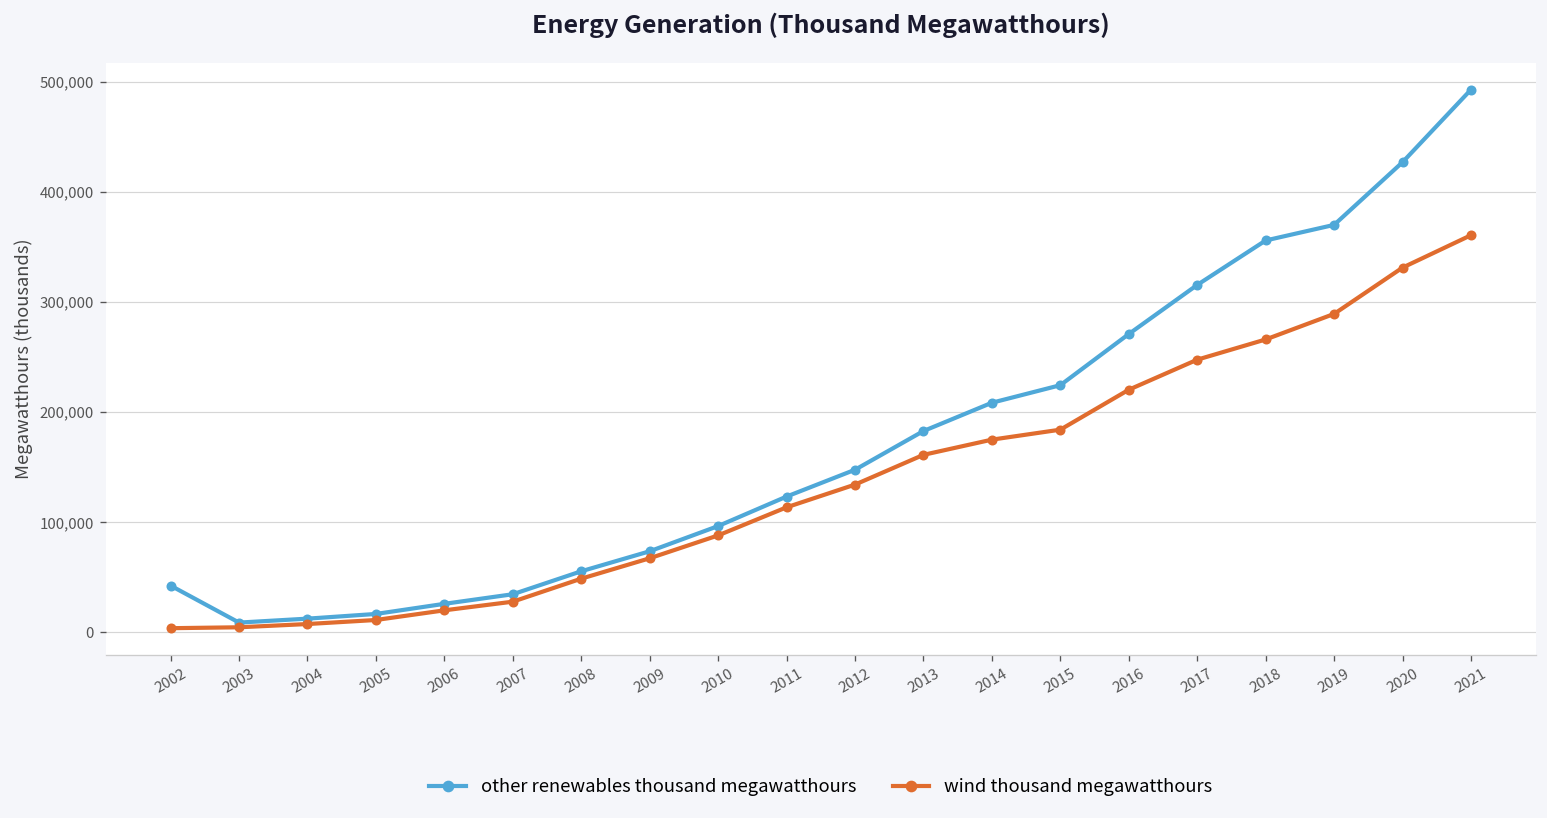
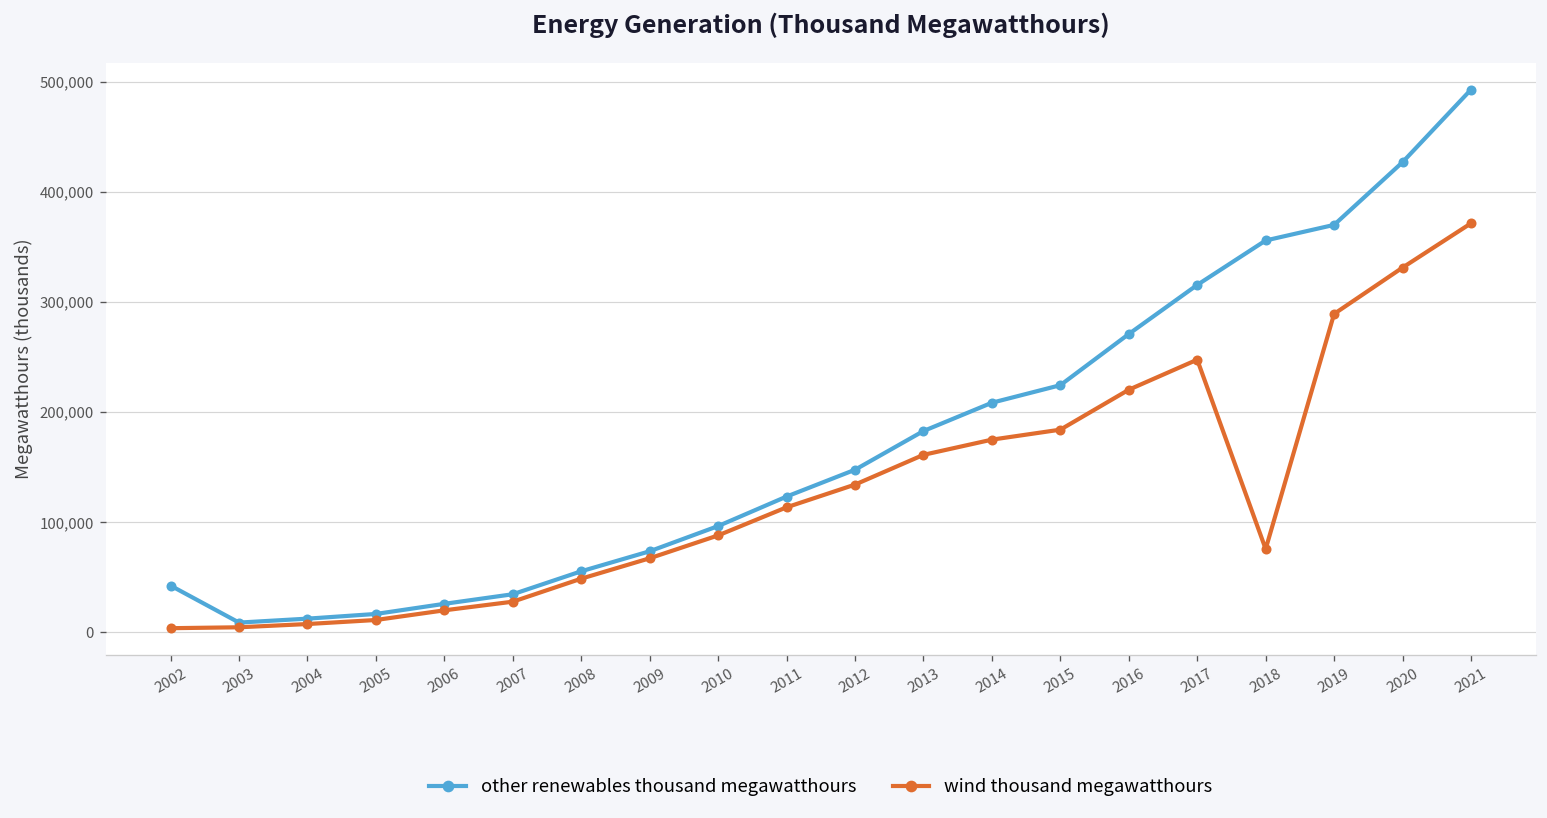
  {
    "other renewables thousand megawatthours": {
      "2002": "40,000",
      "2003": "10,000",
      "2004": "10,000",
      "2005": "20,000",
      "2006": "30,000",
      "2007": "30,000",
      "2008": "60,000",
      "2009": "70,000",
      "2010": "100,000",
      "2011": "120,000",
      "2012": "150,000",
      "2013": "180,000",
      "2014": "210,000",
      "2015": "220,000",
      "2016": "270,000",
      "2017": "320,000",
      "2018": "360,000",
      "2019": "370,000",
      "2020": "430,000",
      "2021": "490,000"
    },
    "wind thousand megawatthours": {
      "2002": "0",
      "2003": "0",
      "2004": "10,000",
      "2005": "10,000",
      "2006": "20,000",
      "2007": "30,000",
      "2008": "50,000",
      "2009": "70,000",
      "2010": "90,000",
      "2011": "110,000",
      "2012": "130,000",
      "2013": "160,000",
      "2014": "170,000",
      "2015": "180,000",
      "2016": "220,000",
      "2017": "250,000",
-     "2018": "270,000",
+     "2018": "80,000",
      "2019": "290,000",
      "2020": "330,000",
-     "2021": "360,000"
+     "2021": "370,000"
    }
  }
